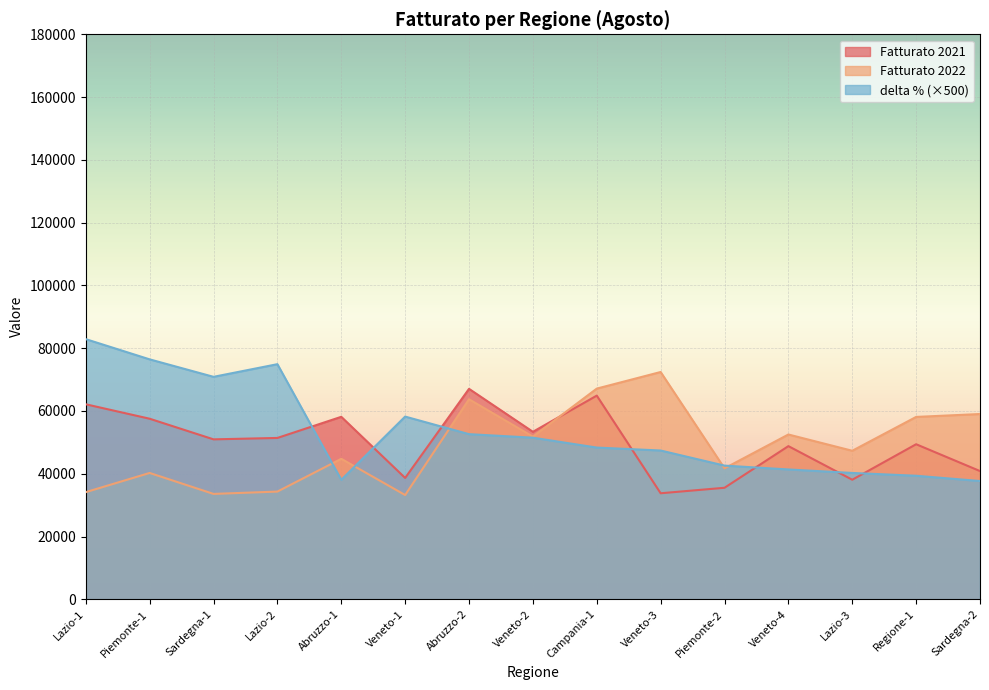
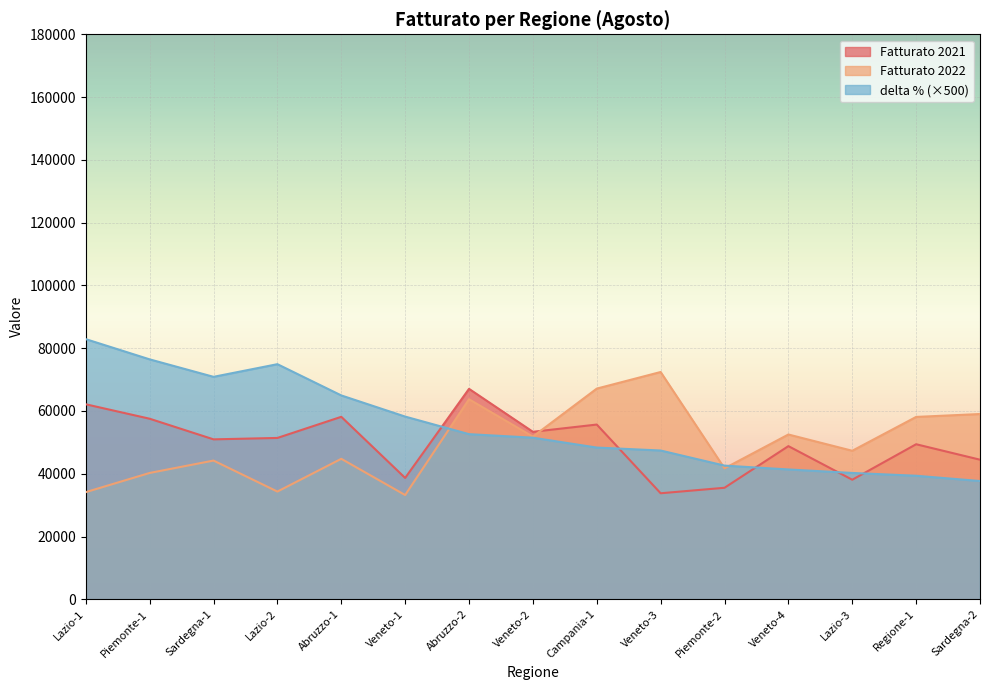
  {
    "Fatturato 2021": {
      "Lazio-1": 62000,
      "Piemonte-1": 58000,
      "Sardegna-1": 51000,
      "Lazio-2": 51000,
      "Abruzzo-1": 58000,
      "Veneto-1": 39000,
      "Abruzzo-2": 67000,
      "Veneto-2": 53000,
-     "Campania-1": 65000,
+     "Campania-1": 56000,
      "Veneto-3": 34000,
      "Piemonte-2": 36000,
      "Veneto-4": 49000,
      "Lazio-3": 38000,
      "Regione-1": 49000,
-     "Sardegna-2": 41000
+     "Sardegna-2": 44000
    },
    "Fatturato 2022": {
      "Lazio-1": 34000,
      "Piemonte-1": 40000,
-     "Sardegna-1": 34000,
+     "Sardegna-1": 44000,
      "Lazio-2": 34000,
      "Abruzzo-1": 45000,
      "Veneto-1": 33000,
      "Abruzzo-2": 64000,
      "Campania-1": 67000,
      "Veneto-3": 72000,
      "Piemonte-2": 42000,
      "Veneto-4": 52000,
      "Lazio-3": 47000,
      "Regione-1": 58000,
      "Sardegna-2": 59000
    },
    "delta % (×500)": {
      "Lazio-1": 83000,
      "Piemonte-1": 76000,
      "Sardegna-1": 71000,
      "Lazio-2": 75000,
-     "Abruzzo-1": 38000,
+     "Abruzzo-1": 65000,
      "Veneto-1": 58000,
      "Abruzzo-2": 53000,
      "Campania-1": 48000,
      "Veneto-3": 47000,
      "Piemonte-2": 43000,
      "Veneto-4": 41000,
      "Lazio-3": 40000,
      "Regione-1": 39000,
      "Sardegna-2": 38000
    }
  }
